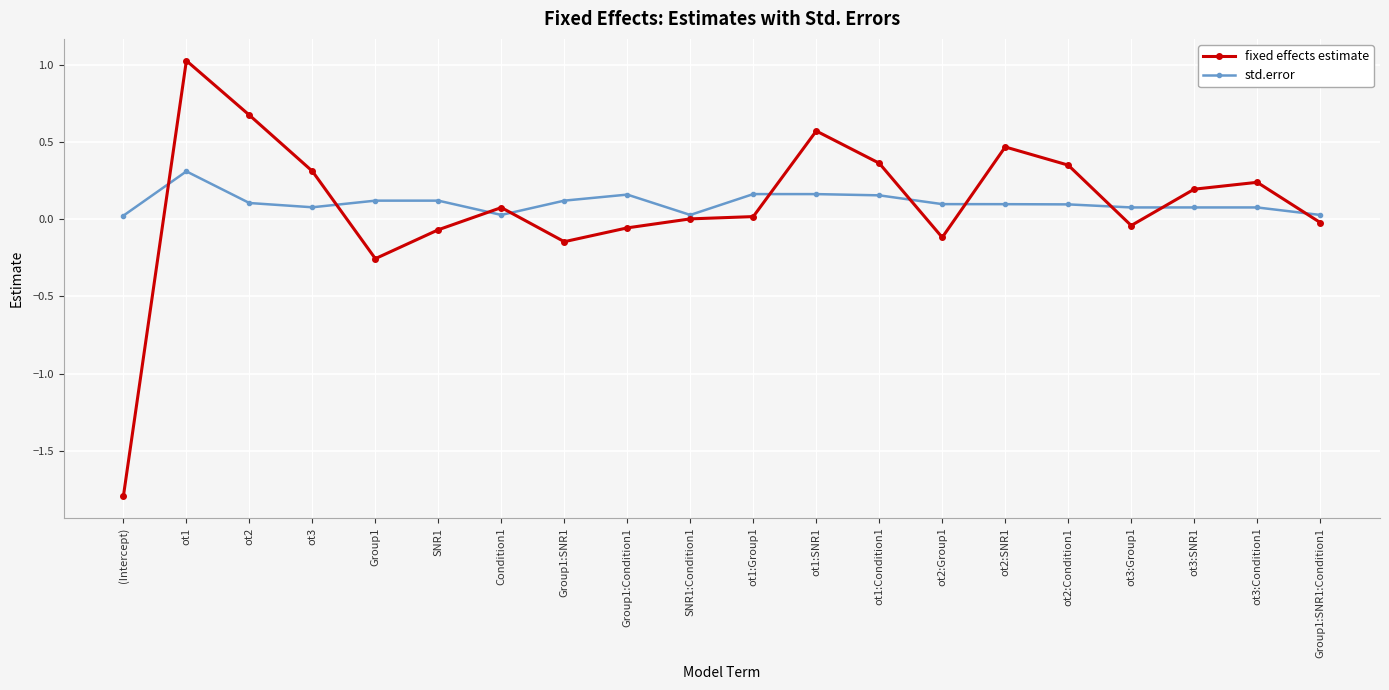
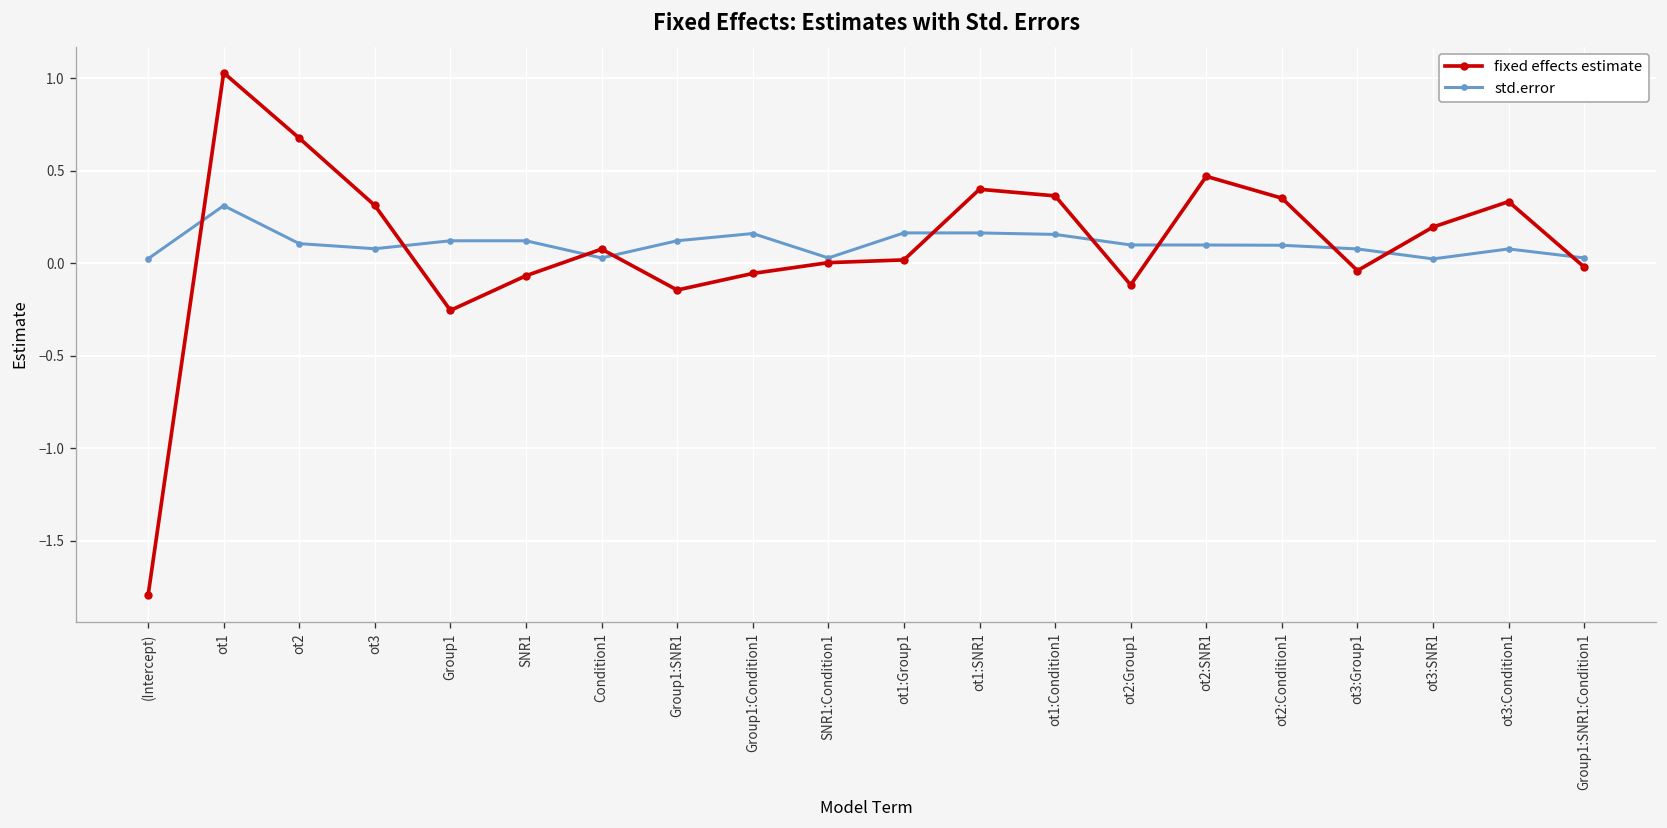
  {
    "fixed effects estimate": {
      "(Intercept)": -1.80,
      "ot1": 1.03,
      "ot2": 0.68,
      "ot3": 0.31,
      "Group1": -0.26,
      "SNR1": -0.07,
      "Condition1": 0.08,
      "Group1:SNR1": -0.15,
      "Group1:Condition1": -0.06,
      "SNR1:Condition1": 0.00,
      "ot1:Group1": 0.02,
-     "ot1:SNR1": 0.57,
+     "ot1:SNR1": 0.40,
      "ot1:Condition1": 0.36,
      "ot2:Group1": -0.12,
      "ot2:SNR1": 0.47,
      "ot2:Condition1": 0.35,
      "ot3:Group1": -0.04,
      "ot3:SNR1": 0.20,
-     "ot3:Condition1": 0.24,
+     "ot3:Condition1": 0.33,
      "Group1:SNR1:Condition1": -0.02
    },
    "std.error": {
      "(Intercept)": 0.02,
      "ot1": 0.31,
      "ot2": 0.11,
      "ot3": 0.08,
      "Group1": 0.12,
      "SNR1": 0.12,
      "Condition1": 0.03,
      "Group1:SNR1": 0.12,
      "Group1:Condition1": 0.16,
      "SNR1:Condition1": 0.03,
      "ot1:Group1": 0.16,
      "ot1:SNR1": 0.16,
      "ot1:Condition1": 0.16,
      "ot2:Group1": 0.10,
      "ot2:SNR1": 0.10,
      "ot2:Condition1": 0.10,
      "ot3:Group1": 0.08,
-     "ot3:SNR1": 0.08,
+     "ot3:SNR1": 0.02,
      "ot3:Condition1": 0.08,
      "Group1:SNR1:Condition1": 0.03
    }
  }
